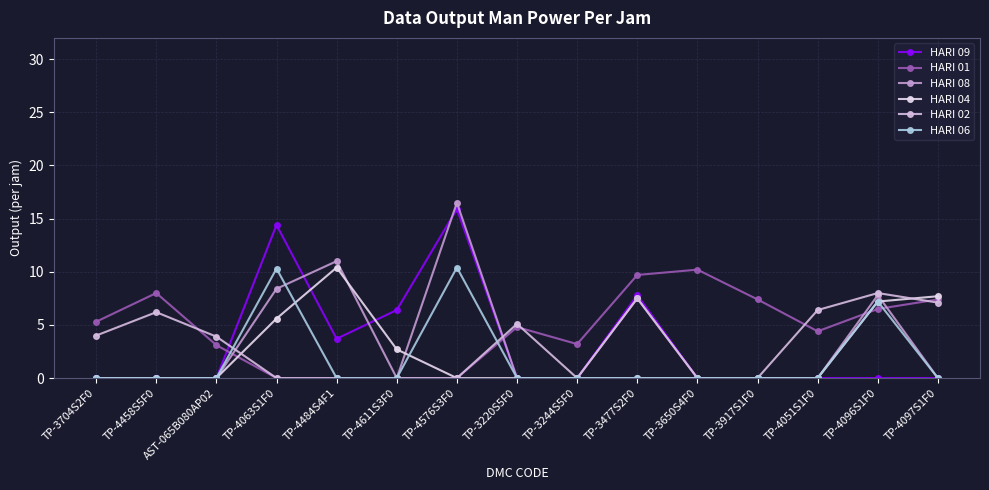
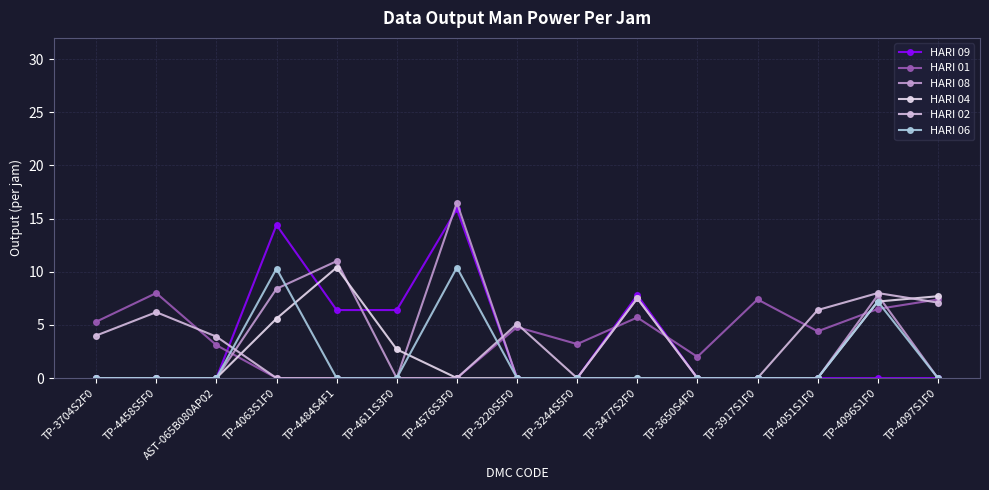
  {
    "HARI 09": {
      "TP-4063S1F0": 14.4,
-     "TP-4484S4F1": 3.7,
+     "TP-4484S4F1": 6.4,
      "TP-4611S3F0": 6.4,
      "TP-4576S3F0": 15.9,
      "TP-3477S2F0": 7.8,
      "TP-4096S1F0": 0.0
    },
    "HARI 01": {
      "TP-3704S2F0": 5.3,
      "TP-4458S5F0": 8.0,
      "AST-065B080AP02": 3.1,
      "TP-3220S5F0": 4.8,
      "TP-3244S5F0": 3.2,
-     "TP-3477S2F0": 9.7,
-     "TP-3650S4F0": 10.2,
+     "TP-3477S2F0": 5.7,
+     "TP-3650S4F0": 2.0,
      "TP-3917S1F0": 7.4,
      "TP-4051S1F0": 4.4,
      "TP-4096S1F0": 6.5,
      "TP-4097S1F0": 7.4
    }
  }
